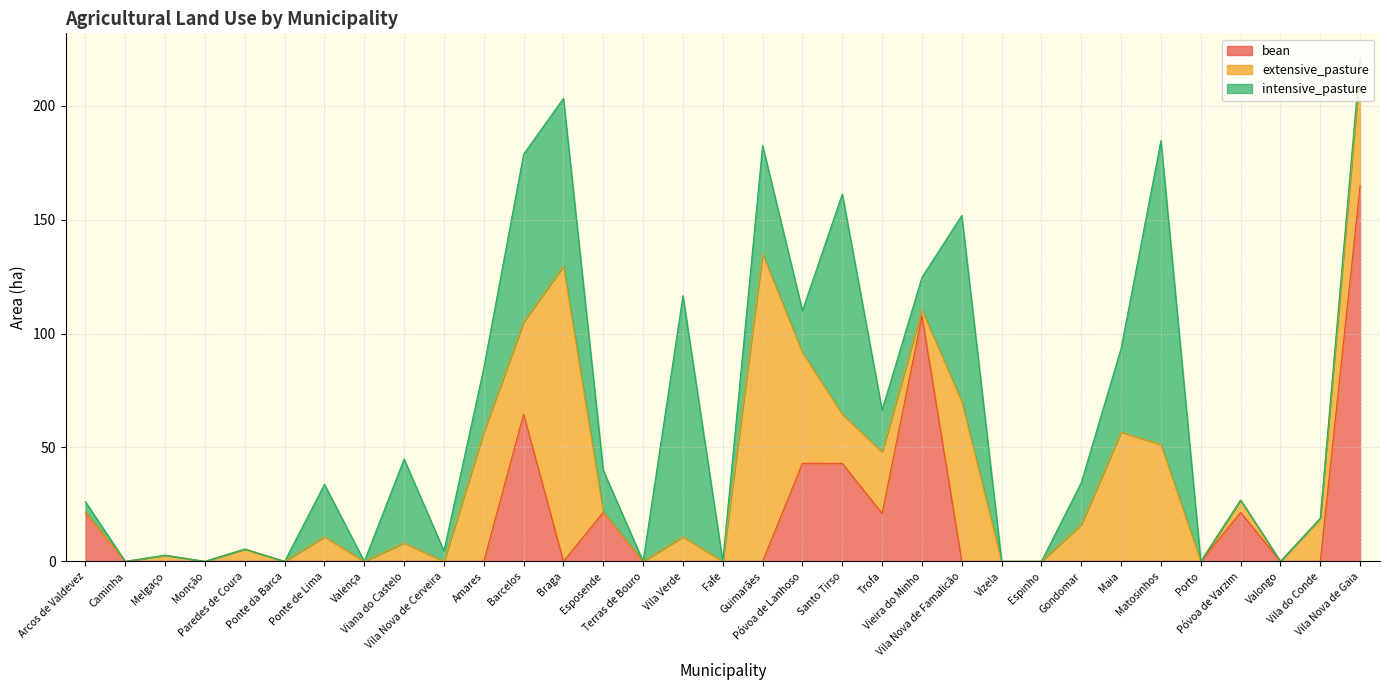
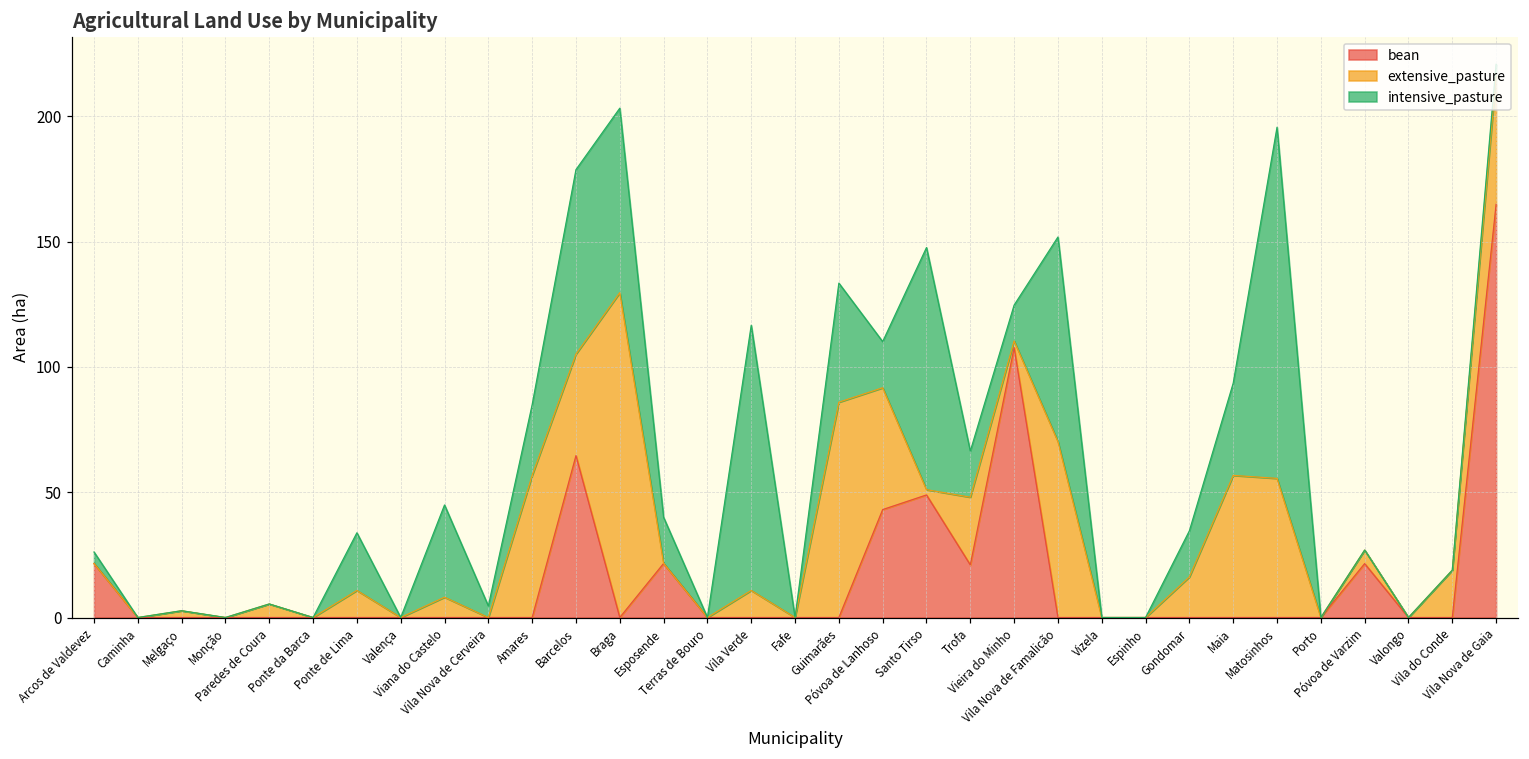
  {
    "bean": {
      "Melgaço": 0,
      "Paredes de Coura": 0,
      "Ponte de Lima": 0,
      "Viana do Castelo": 0,
      "Amares": 0,
      "Barcelos": 65,
      "Braga": 0,
      "Vila Verde": 0,
      "Guimarães": 0,
      "Póvoa de Lanhoso": 43,
-     "Santo Tirso": 43,
+     "Santo Tirso": 49,
      "Trofa": 21,
      "Vieira do Minho": 108,
      "Vila Nova de Famalicão": 0,
      "Gondomar": 0,
      "Maia": 0,
      "Matosinhos": 0,
      "Póvoa de Varzim": 22,
      "Vila do Conde": 0,
      "Vila Nova de Gaia": 165
    },
    "extensive_pasture": {
      "Ponte de Lima": 11,
      "Viana do Castelo": 8,
      "Amares": 57,
      "Barcelos": 41,
      "Braga": 130,
      "Vila Verde": 11,
-     "Guimarães": 135,
+     "Guimarães": 86,
      "Póvoa de Lanhoso": 49,
-     "Santo Tirso": 22,
+     "Santo Tirso": 2,
      "Trofa": 27,
      "Vieira do Minho": 3,
      "Vila Nova de Famalicão": 70,
      "Gondomar": 16,
      "Maia": 57,
-     "Matosinhos": 51
+     "Matosinhos": 56
    },
    "intensive_pasture": {
      "Arcos de Valdevez": 5,
      "Ponte de Lima": 23,
      "Viana do Castelo": 37,
      "Vila Nova de Cerveira": 5,
      "Amares": 28,
      "Barcelos": 74,
      "Braga": 74,
      "Esposende": 18,
      "Vila Verde": 106,
      "Guimarães": 48,
      "Póvoa de Lanhoso": 18,
      "Santo Tirso": 97,
      "Trofa": 18,
      "Vieira do Minho": 14,
      "Vila Nova de Famalicão": 82,
      "Gondomar": 18,
      "Maia": 37,
-     "Matosinhos": 133
+     "Matosinhos": 140
    }
  }
